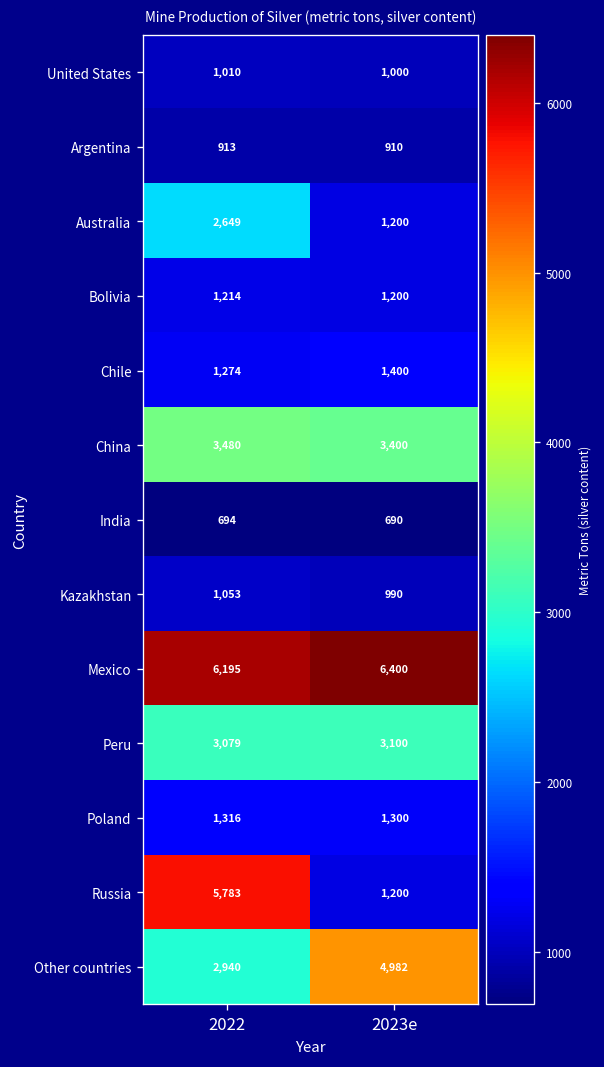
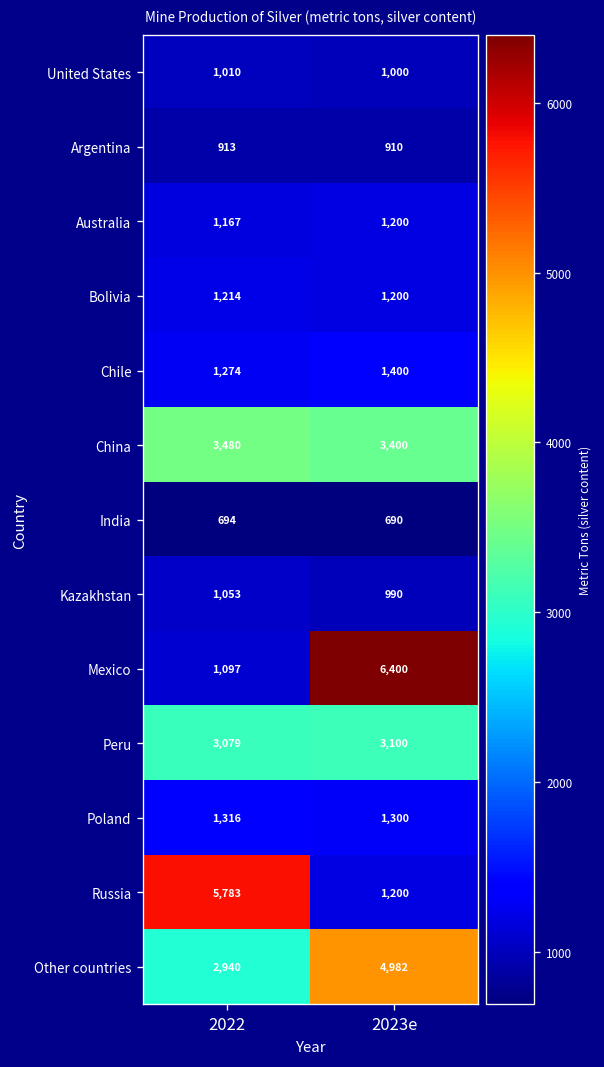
  {
    "United States": {
      "2022": "1,010",
      "2023e": "1,000"
    },
    "Argentina": {
      "2022": "913",
      "2023e": "910"
    },
    "Australia": {
-     "2022": "2,649",
+     "2022": "1,167",
      "2023e": "1,200"
    },
    "Bolivia": {
      "2022": "1,214",
      "2023e": "1,200"
    },
    "Chile": {
      "2022": "1,274",
      "2023e": "1,400"
    },
    "China": {
      "2022": "3,480",
      "2023e": "3,400"
    },
    "India": {
      "2022": "694",
      "2023e": "690"
    },
    "Kazakhstan": {
      "2022": "1,053",
      "2023e": "990"
    },
    "Mexico": {
-     "2022": "6,195",
+     "2022": "1,097",
      "2023e": "6,400"
    },
    "Peru": {
      "2022": "3,079",
      "2023e": "3,100"
    },
    "Poland": {
      "2022": "1,316",
      "2023e": "1,300"
    },
    "Russia": {
      "2022": "5,783",
      "2023e": "1,200"
    },
    "Other countries": {
      "2022": "2,940",
      "2023e": "4,982"
    }
  }
